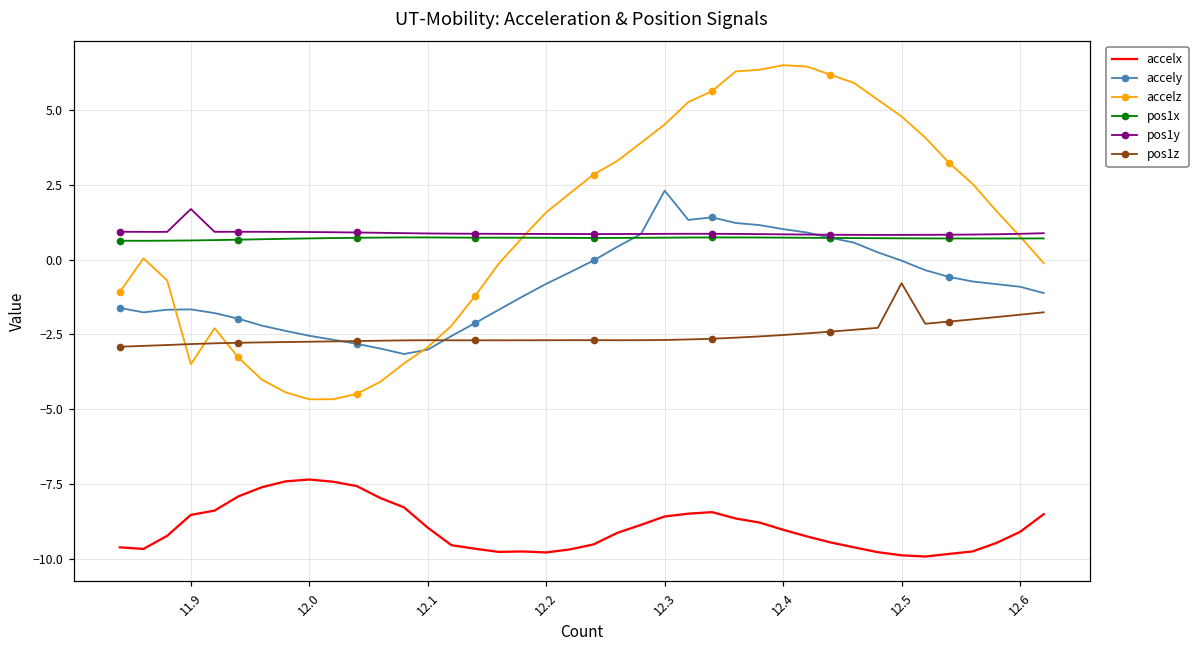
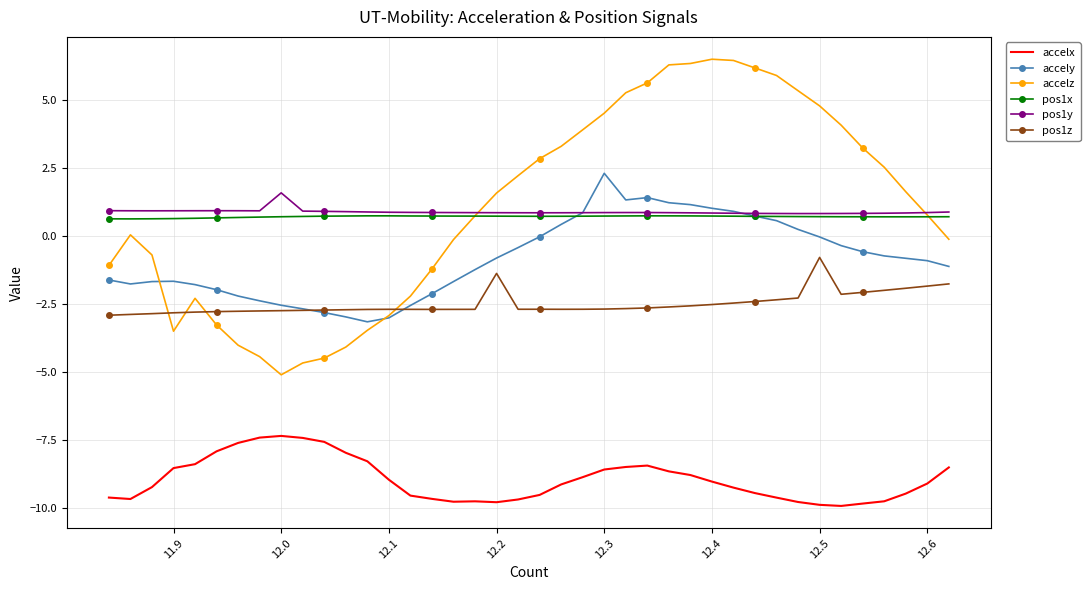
  {
    "accelx": {
      "11.9": -8.5,
      "12.0": -7.3,
      "12.1": -9.0,
      "12.2": -9.8,
      "12.3": -8.6,
      "12.4": -9.0,
      "12.5": -9.9,
      "12.6": -9.1
    },
    "accely": {
      "11.9": -1.7,
      "12.0": -2.5,
      "12.2": -0.8,
      "12.3": 2.3,
      "12.4": 1.0,
      "12.5": 0.0,
      "12.6": -0.9
    },
    "accelz": {
      "11.9": -3.5,
-     "12.0": -4.7,
+     "12.0": -5.1,
      "12.2": 1.6,
      "12.3": 4.5,
      "12.4": 6.5,
      "12.5": 4.8
    },
    "pos1x": {
      "11.9": 0.6,
      "12.0": 0.7,
      "12.1": 0.7,
      "12.2": 0.7,
      "12.3": 0.7,
      "12.4": 0.7,
      "12.5": 0.7
    },
    "pos1y": {
-     "11.9": 1.7,
-     "12.0": 0.9,
+     "11.9": 0.9,
+     "12.0": 1.6,
      "12.1": 0.9,
      "12.2": 0.9,
      "12.3": 0.9,
      "12.4": 0.8,
      "12.5": 0.8
    },
    "pos1z": {
      "11.9": -2.8,
      "12.0": -2.7,
      "12.1": -2.7,
-     "12.2": -2.7,
+     "12.2": -1.4,
      "12.3": -2.7,
      "12.4": -2.5,
      "12.5": -0.8,
      "12.6": -1.8
    }
  }
